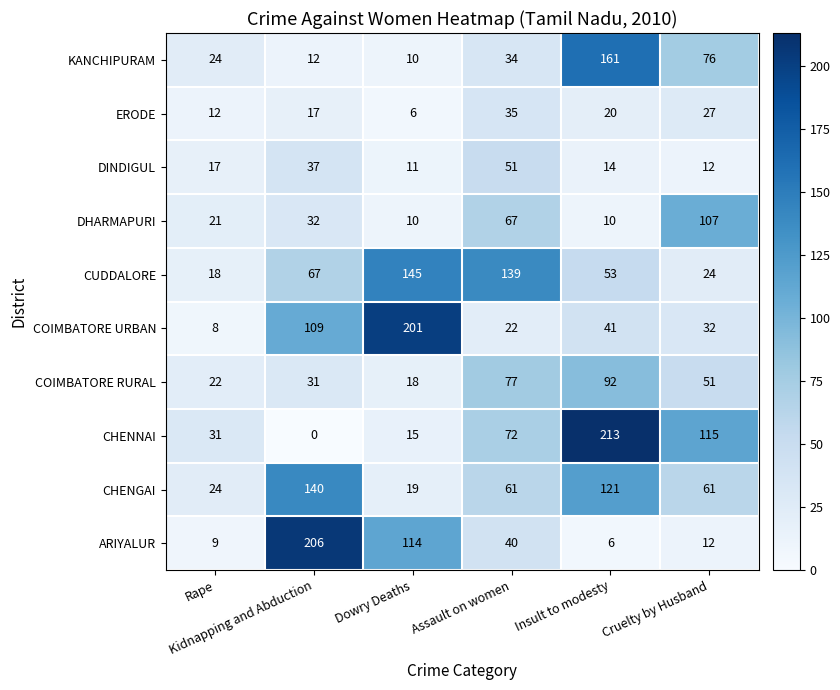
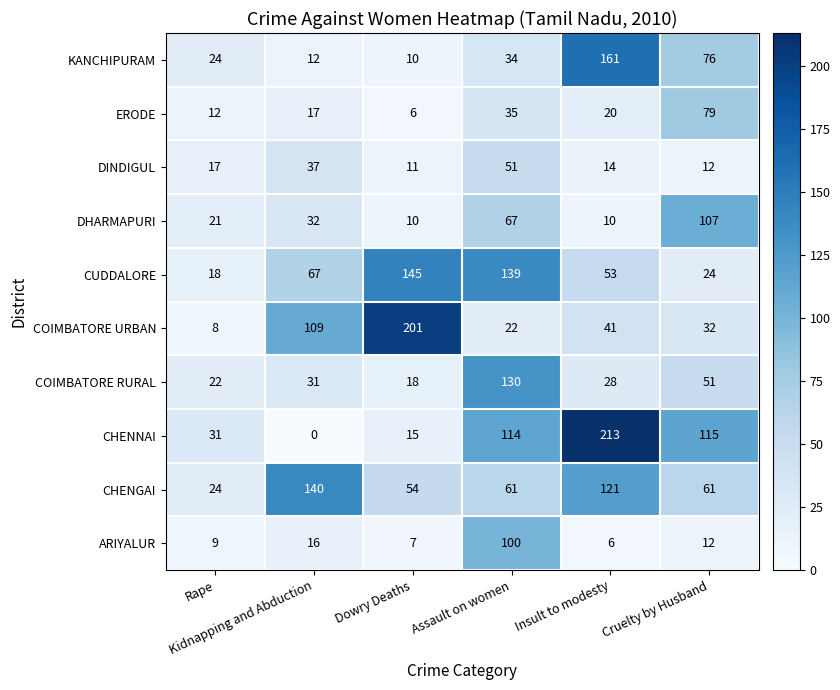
  {
    "KANCHIPURAM": {
      "Rape": 24,
      "Kidnapping and Abduction": 12,
      "Dowry Deaths": 10,
      "Assault on women": 34,
      "Insult to modesty": 161,
      "Cruelty by Husband": 76
    },
    "ERODE": {
      "Rape": 12,
      "Kidnapping and Abduction": 17,
      "Dowry Deaths": 6,
      "Assault on women": 35,
      "Insult to modesty": 20,
-     "Cruelty by Husband": 27
+     "Cruelty by Husband": 79
    },
    "DINDIGUL": {
      "Rape": 17,
      "Kidnapping and Abduction": 37,
      "Dowry Deaths": 11,
      "Assault on women": 51,
      "Insult to modesty": 14,
      "Cruelty by Husband": 12
    },
    "DHARMAPURI": {
      "Rape": 21,
      "Kidnapping and Abduction": 32,
      "Dowry Deaths": 10,
      "Assault on women": 67,
      "Insult to modesty": 10,
      "Cruelty by Husband": 107
    },
    "CUDDALORE": {
      "Rape": 18,
      "Kidnapping and Abduction": 67,
      "Dowry Deaths": 145,
      "Assault on women": 139,
      "Insult to modesty": 53,
      "Cruelty by Husband": 24
    },
    "COIMBATORE URBAN": {
      "Rape": 8,
      "Kidnapping and Abduction": 109,
      "Dowry Deaths": 201,
      "Assault on women": 22,
      "Insult to modesty": 41,
      "Cruelty by Husband": 32
    },
    "COIMBATORE RURAL": {
      "Rape": 22,
      "Kidnapping and Abduction": 31,
      "Dowry Deaths": 18,
-     "Assault on women": 77,
-     "Insult to modesty": 92,
+     "Assault on women": 130,
+     "Insult to modesty": 28,
      "Cruelty by Husband": 51
    },
    "CHENNAI": {
      "Rape": 31,
      "Kidnapping and Abduction": 0,
      "Dowry Deaths": 15,
-     "Assault on women": 72,
+     "Assault on women": 114,
      "Insult to modesty": 213,
      "Cruelty by Husband": 115
    },
    "CHENGAI": {
      "Rape": 24,
      "Kidnapping and Abduction": 140,
-     "Dowry Deaths": 19,
+     "Dowry Deaths": 54,
      "Assault on women": 61,
      "Insult to modesty": 121,
      "Cruelty by Husband": 61
    },
    "ARIYALUR": {
      "Rape": 9,
-     "Kidnapping and Abduction": 206,
-     "Dowry Deaths": 114,
-     "Assault on women": 40,
+     "Kidnapping and Abduction": 16,
+     "Dowry Deaths": 7,
+     "Assault on women": 100,
      "Insult to modesty": 6,
      "Cruelty by Husband": 12
    }
  }
